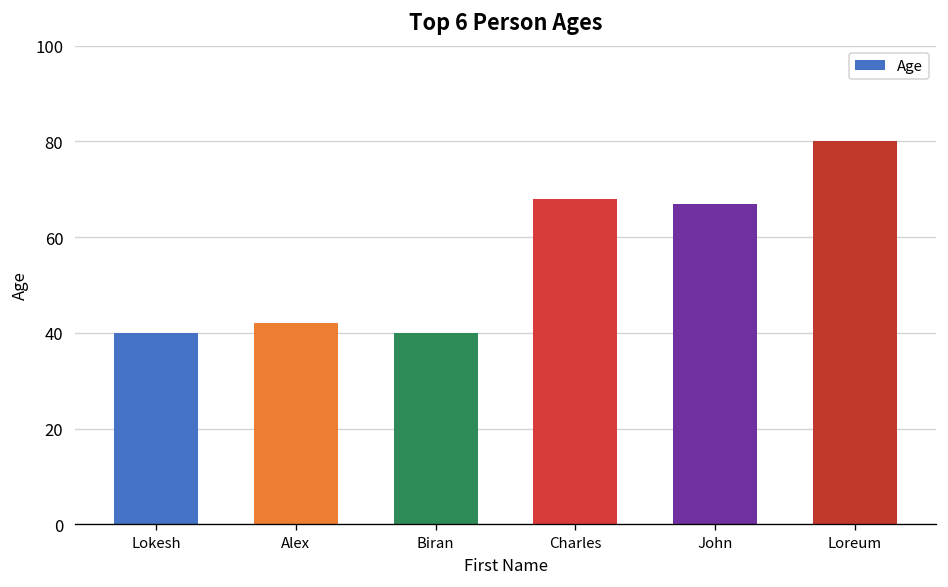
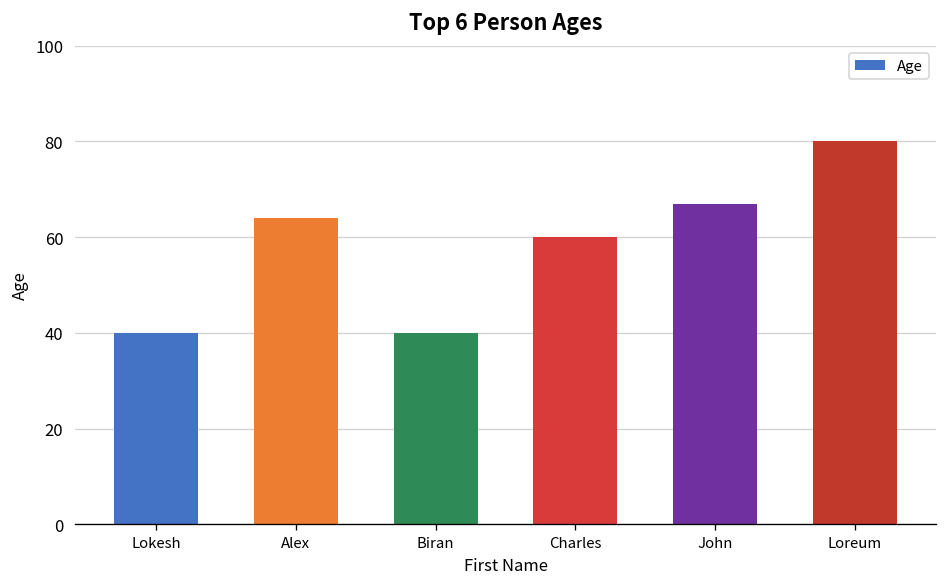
  {
    "Lokesh": 40,
-   "Alex": 42,
+   "Alex": 64,
    "Biran": 40,
-   "Charles": 68,
+   "Charles": 60,
    "John": 67,
    "Loreum": 80
  }
